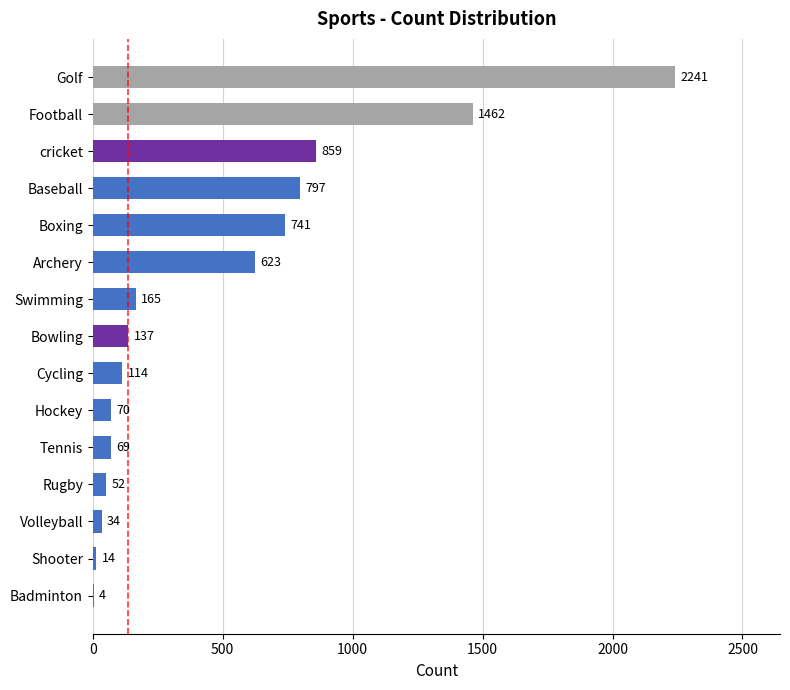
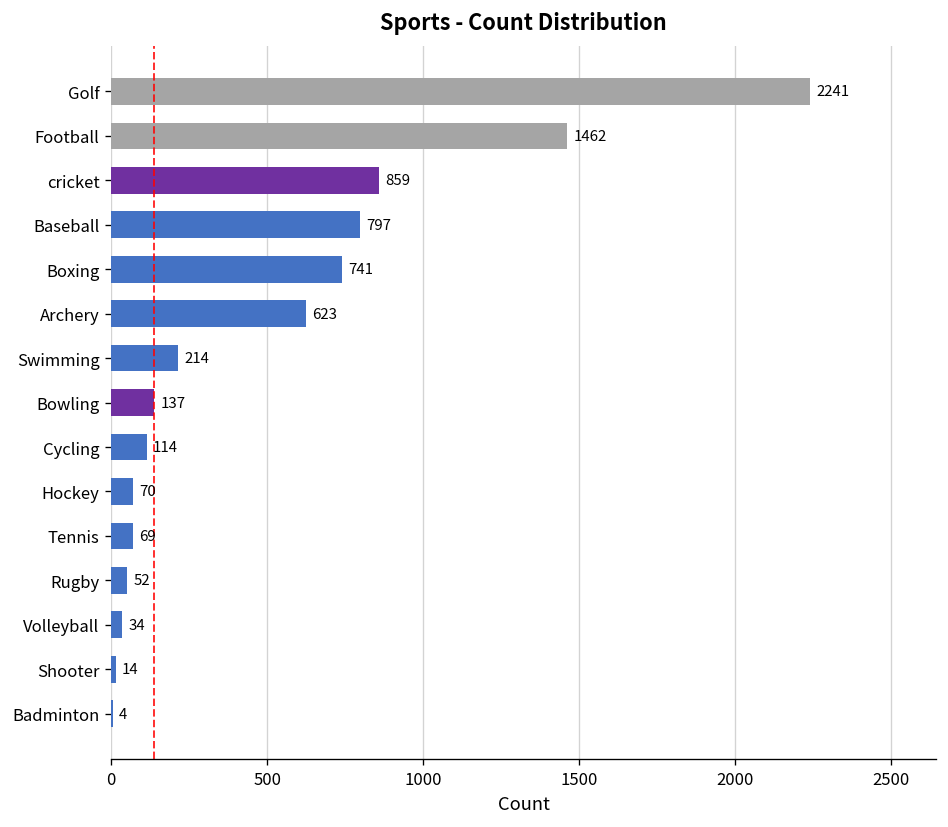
  {
    "Golf": 2241,
    "Football": 1462,
    "cricket": 859,
    "Baseball": 797,
    "Boxing": 741,
    "Archery": 623,
-   "Swimming": 165,
+   "Swimming": 214,
    "Bowling": 137,
    "Cycling": 114,
    "Hockey": 70,
    "Tennis": 69,
    "Rugby": 52,
    "Volleyball": 34,
    "Shooter": 14,
    "Badminton": 4
  }
